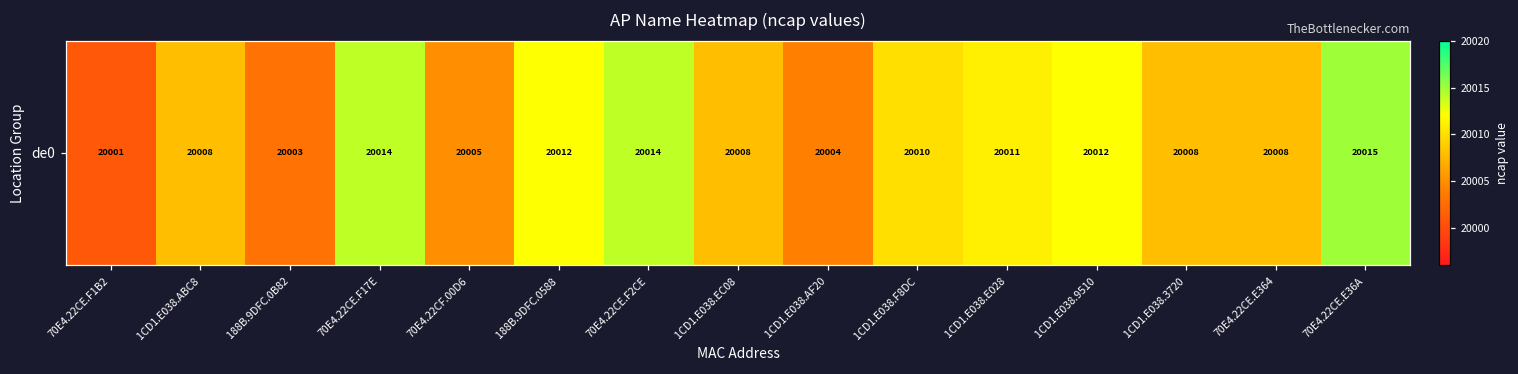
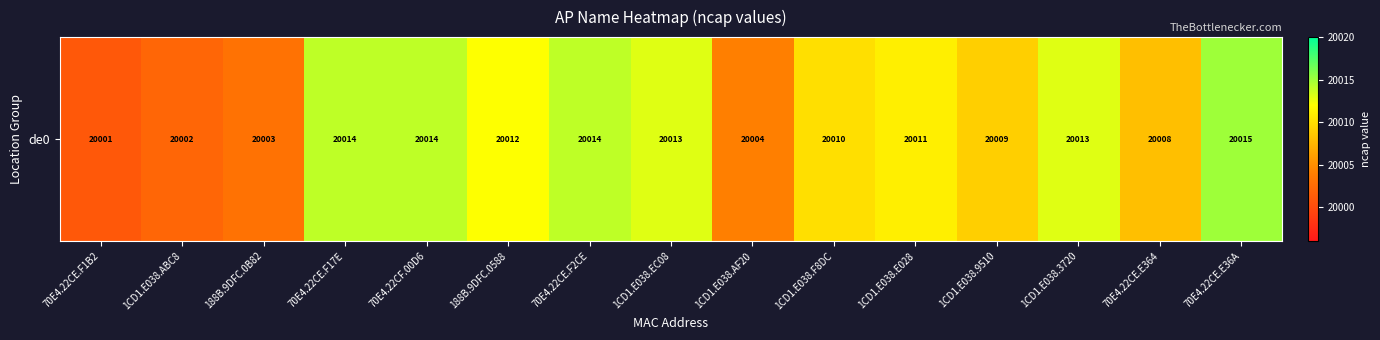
  {
    "de0": {
      "70E4.22CE.F1B2": 20001,
-     "1CD1.E038.ABC8": 20008,
+     "1CD1.E038.ABC8": 20002,
      "188B.9DFC.0B82": 20003,
      "70E4.22CE.F17E": 20014,
-     "70E4.22CF.00D6": 20005,
+     "70E4.22CF.00D6": 20014,
      "188B.9DFC.0588": 20012,
      "70E4.22CE.F2CE": 20014,
-     "1CD1.E038.EC08": 20008,
+     "1CD1.E038.EC08": 20013,
      "1CD1.E038.AF20": 20004,
      "1CD1.E038.F8DC": 20010,
      "1CD1.E038.E028": 20011,
-     "1CD1.E038.9510": 20012,
-     "1CD1.E038.3720": 20008,
+     "1CD1.E038.9510": 20009,
+     "1CD1.E038.3720": 20013,
      "70E4.22CE.E364": 20008,
      "70E4.22CE.E36A": 20015
    }
  }
